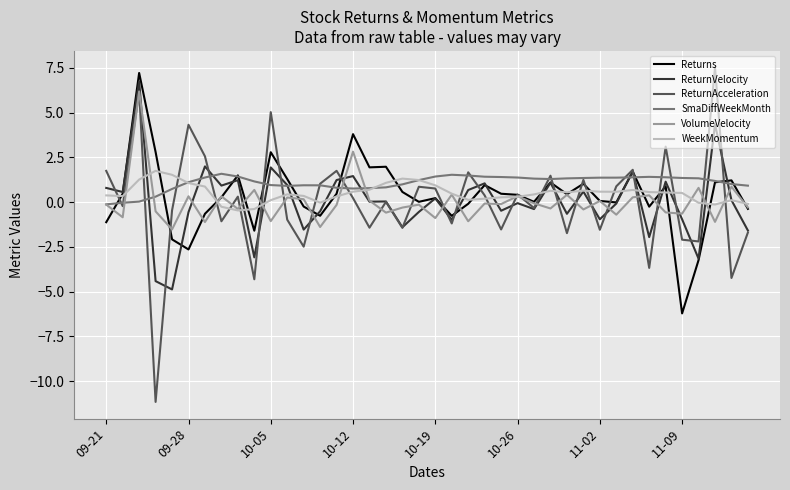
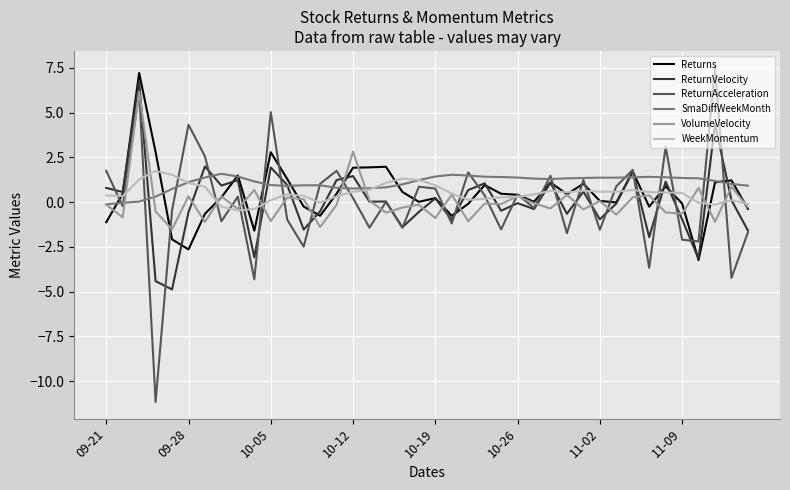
  {
    "Returns": {
      "09-21": -1.1,
      "09-28": -2.6,
      "10-05": 2.8,
-     "10-12": 3.8,
-     "11-09": -6.2
+     "10-12": 1.9,
+     "11-09": -0.1
    }
  }
